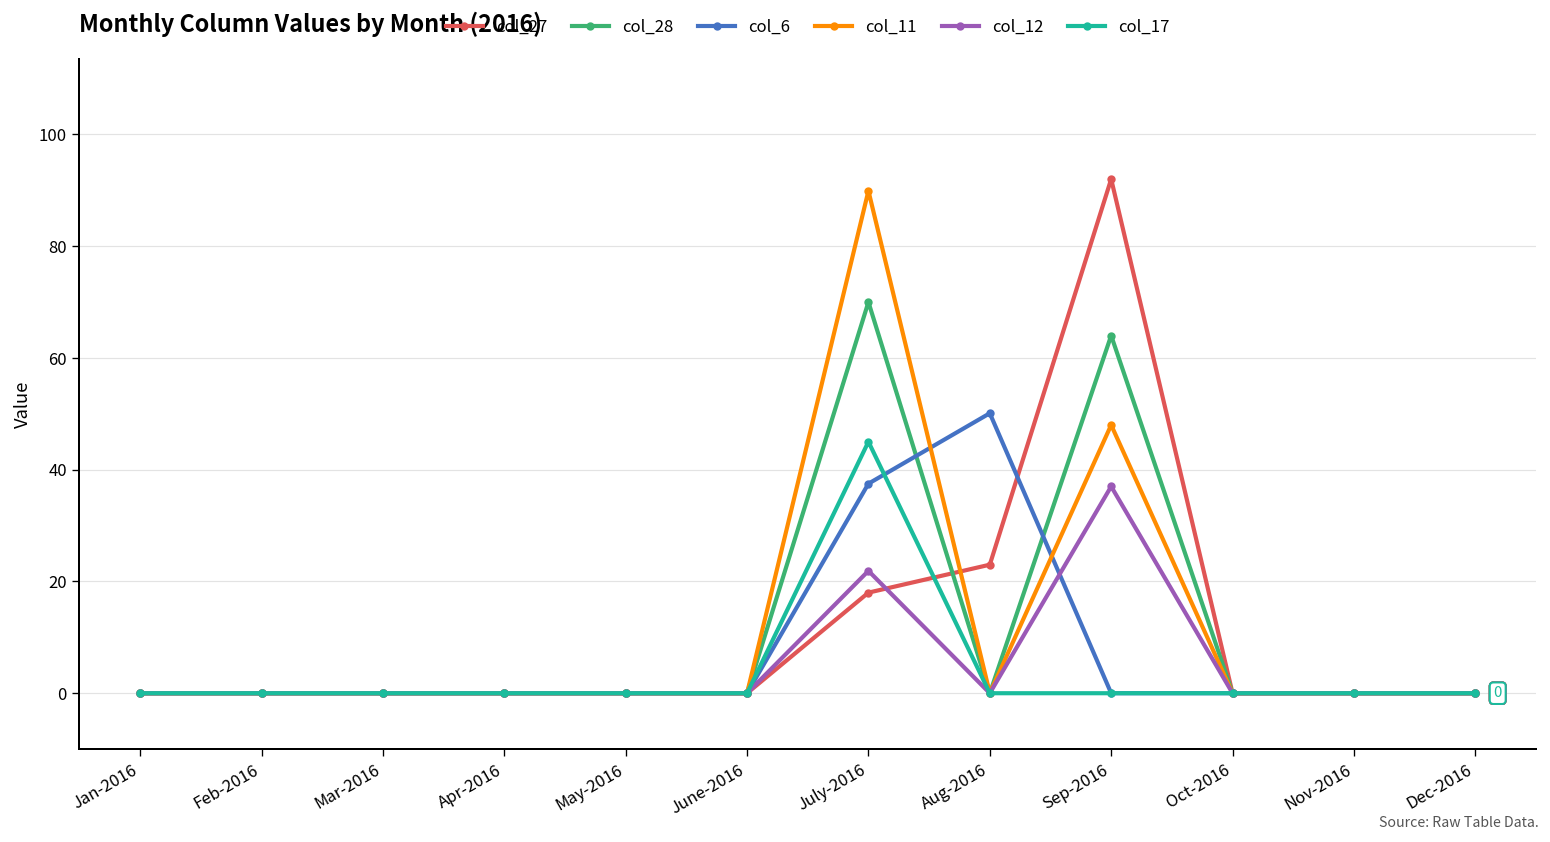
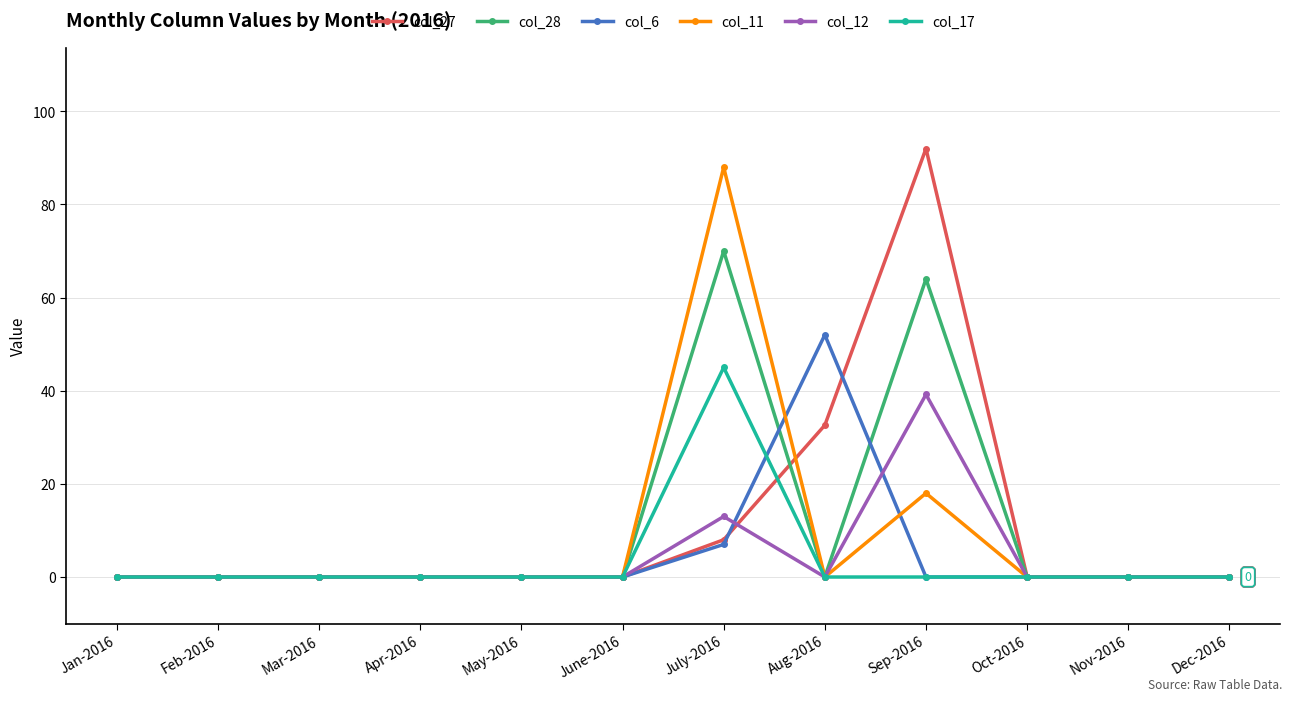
  {
    "col_27": {
-     "July-2016": 18,
-     "Aug-2016": 23,
+     "July-2016": 8,
+     "Aug-2016": 33,
      "Sep-2016": 92
    },
    "col_6": {
-     "July-2016": 38,
-     "Aug-2016": 50
+     "July-2016": 7,
+     "Aug-2016": 52
    },
    "col_11": {
-     "July-2016": 90,
-     "Sep-2016": 48
+     "July-2016": 88,
+     "Sep-2016": 18
    },
    "col_12": {
-     "July-2016": 22,
-     "Sep-2016": 37
+     "July-2016": 13,
+     "Sep-2016": 39
    }
  }
